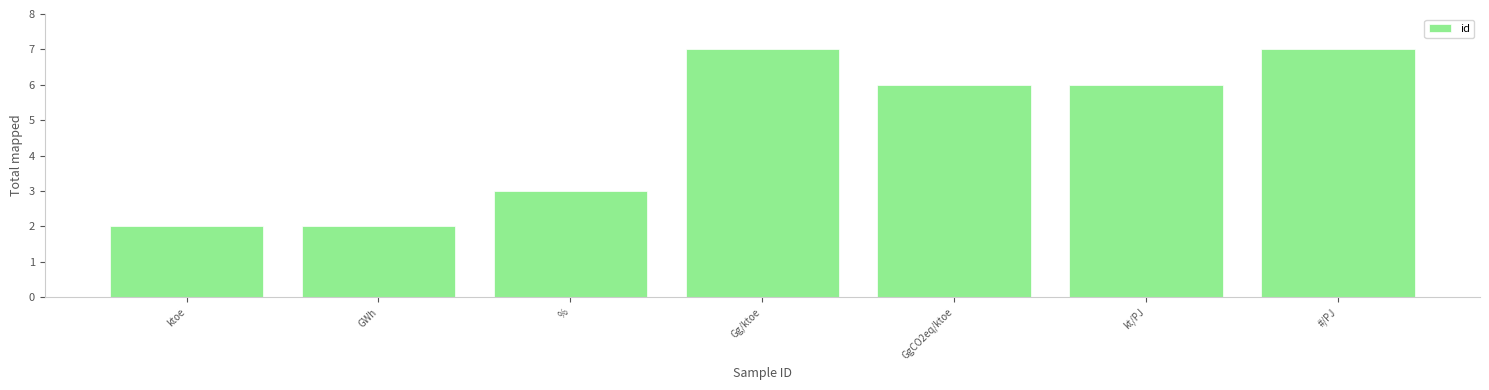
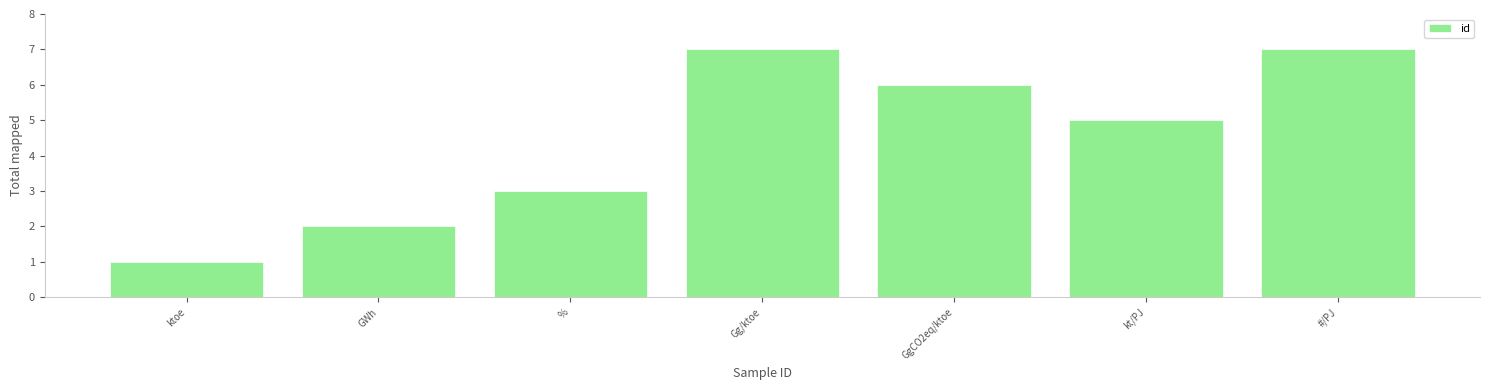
  {
-   "ktoe": 2,
+   "ktoe": 1,
    "GWh": 2,
    "%": 3,
    "Gg/ktoe": 7,
    "GgCO2eq/ktoe": 6,
-   "kt/PJ": 6,
+   "kt/PJ": 5,
    "#/PJ": 7
  }
